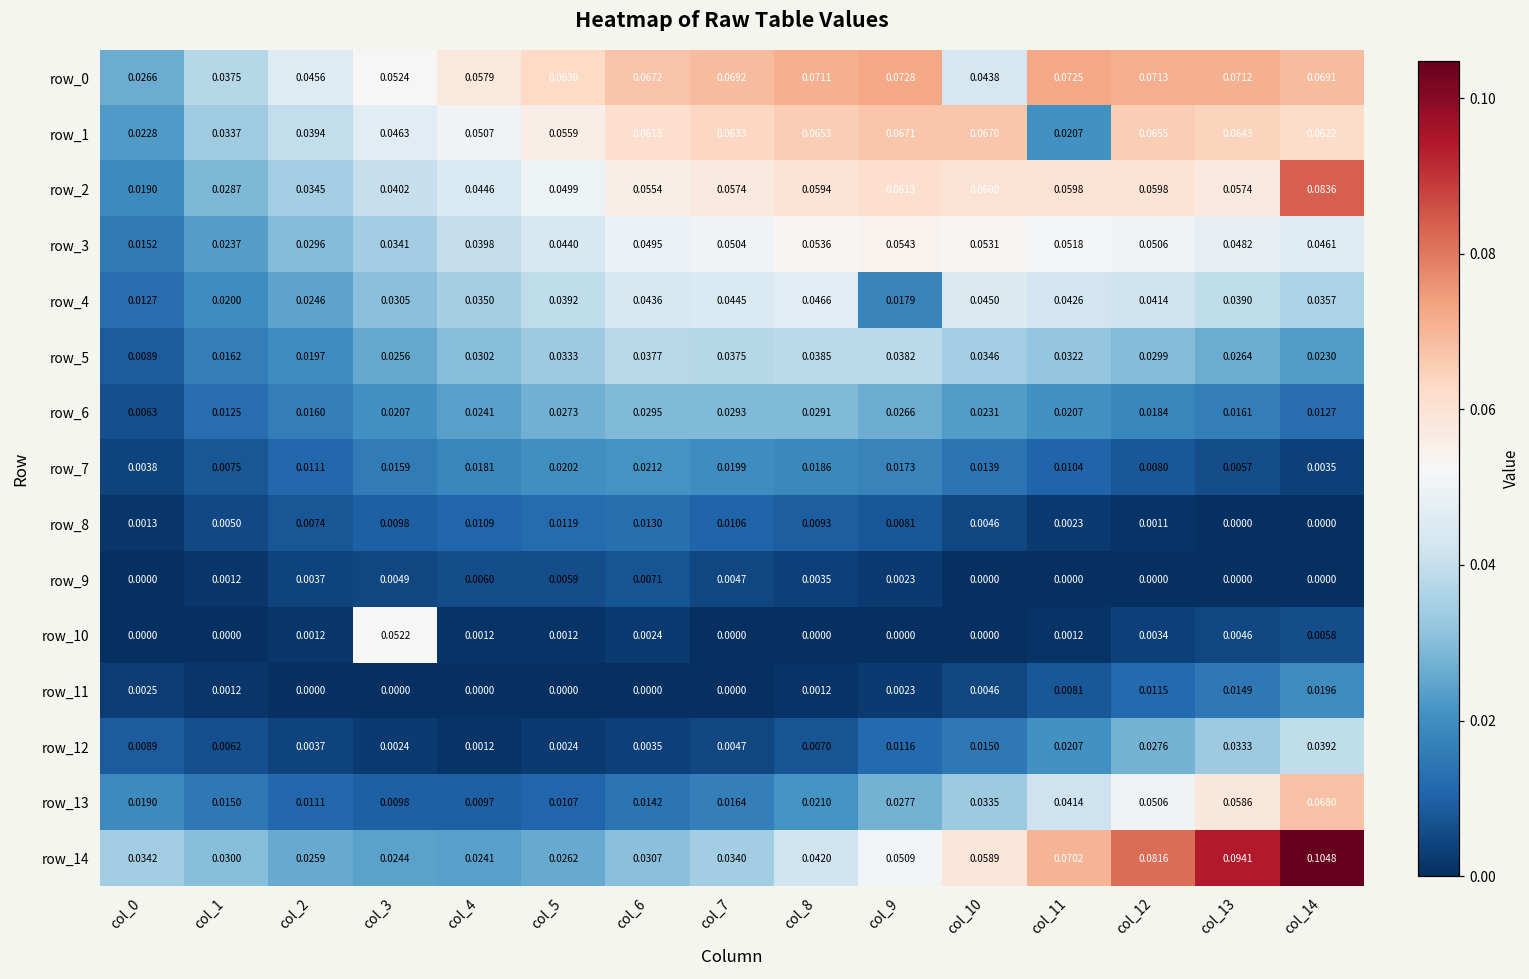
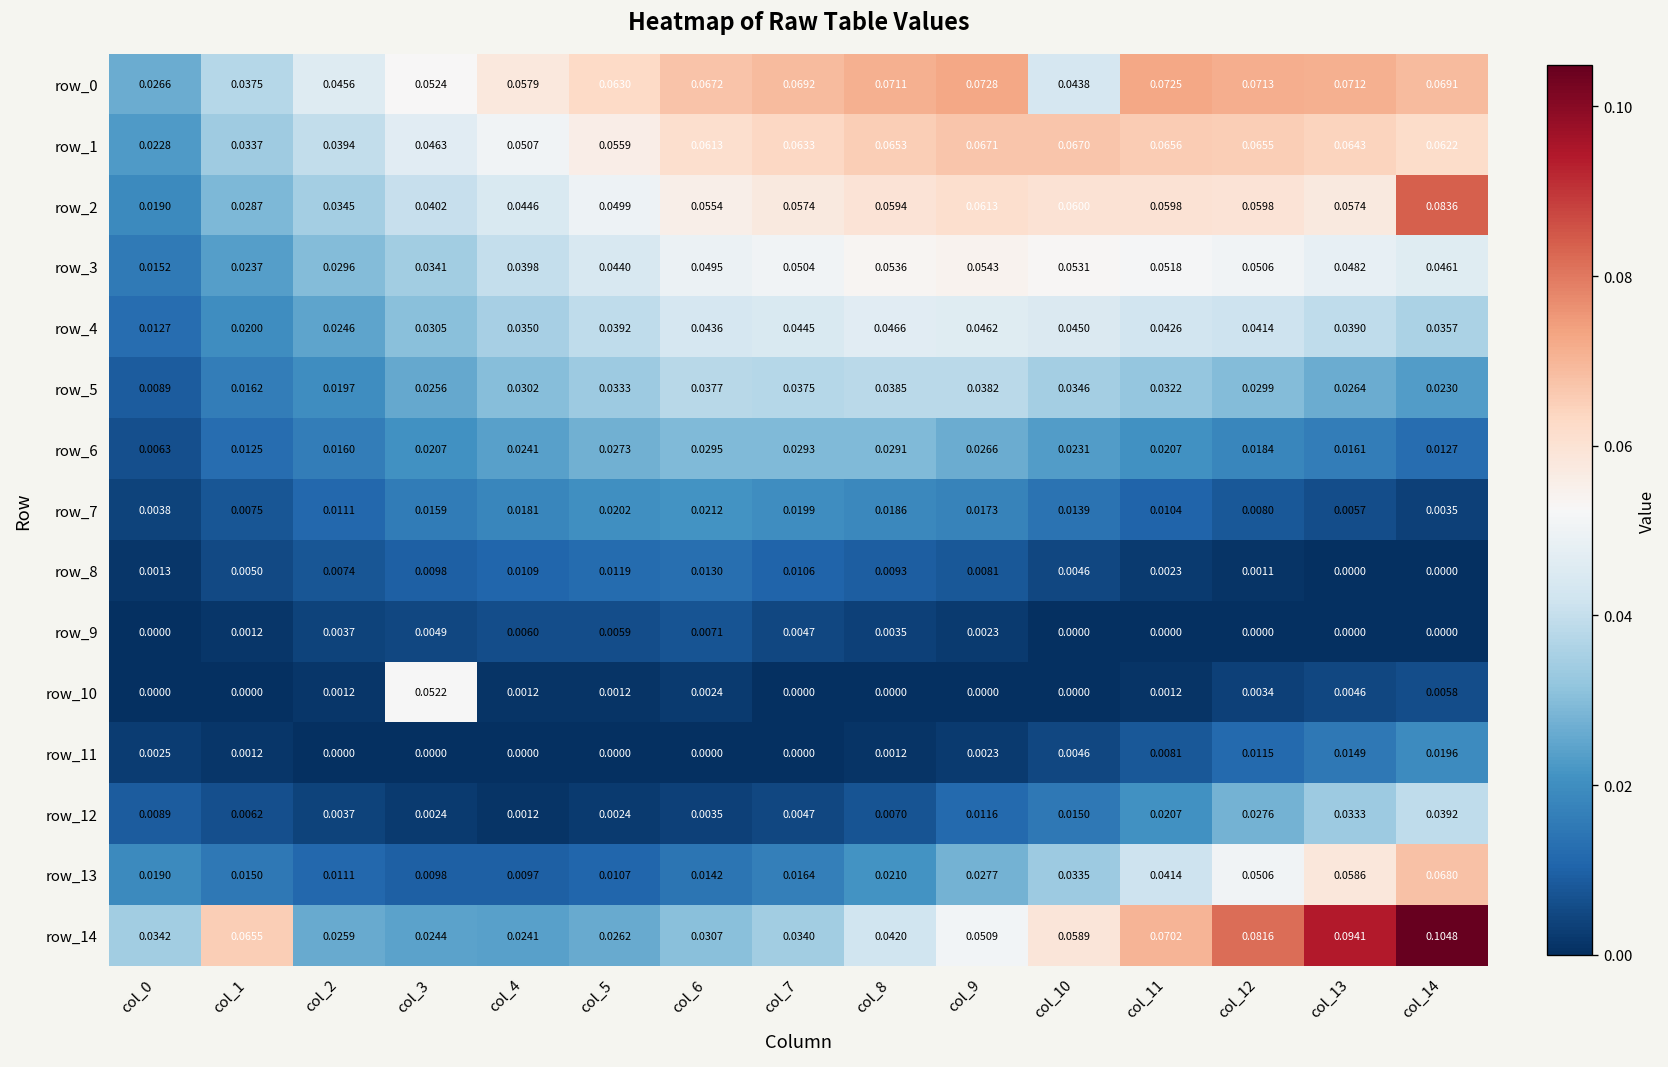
  {
    "row_1": {
      "col_0": 0.0228,
      "col_1": 0.0337,
      "col_2": 0.0394,
      "col_3": 0.0463,
      "col_4": 0.0507,
      "col_5": 0.0559,
      "col_6": 0.0613,
      "col_7": 0.0633,
      "col_8": 0.0653,
      "col_9": 0.0671,
      "col_10": 0.0670,
-     "col_11": 0.0207,
+     "col_11": 0.0656,
      "col_12": 0.0655,
      "col_13": 0.0643,
      "col_14": 0.0622
    },
    "row_4": {
      "col_0": 0.0127,
      "col_1": 0.0200,
      "col_2": 0.0246,
      "col_3": 0.0305,
      "col_4": 0.0350,
      "col_5": 0.0392,
      "col_6": 0.0436,
      "col_7": 0.0445,
      "col_8": 0.0466,
-     "col_9": 0.0179,
+     "col_9": 0.0462,
      "col_10": 0.0450,
      "col_11": 0.0426,
      "col_12": 0.0414,
      "col_13": 0.0390,
      "col_14": 0.0357
    },
    "row_14": {
      "col_0": 0.0342,
-     "col_1": 0.0300,
+     "col_1": 0.0655,
      "col_2": 0.0259,
      "col_3": 0.0244,
      "col_4": 0.0241,
      "col_5": 0.0262,
      "col_6": 0.0307,
      "col_7": 0.0340,
      "col_8": 0.0420,
      "col_9": 0.0509,
      "col_10": 0.0589,
      "col_11": 0.0702,
      "col_12": 0.0816,
      "col_13": 0.0941,
      "col_14": 0.1048
    }
  }
